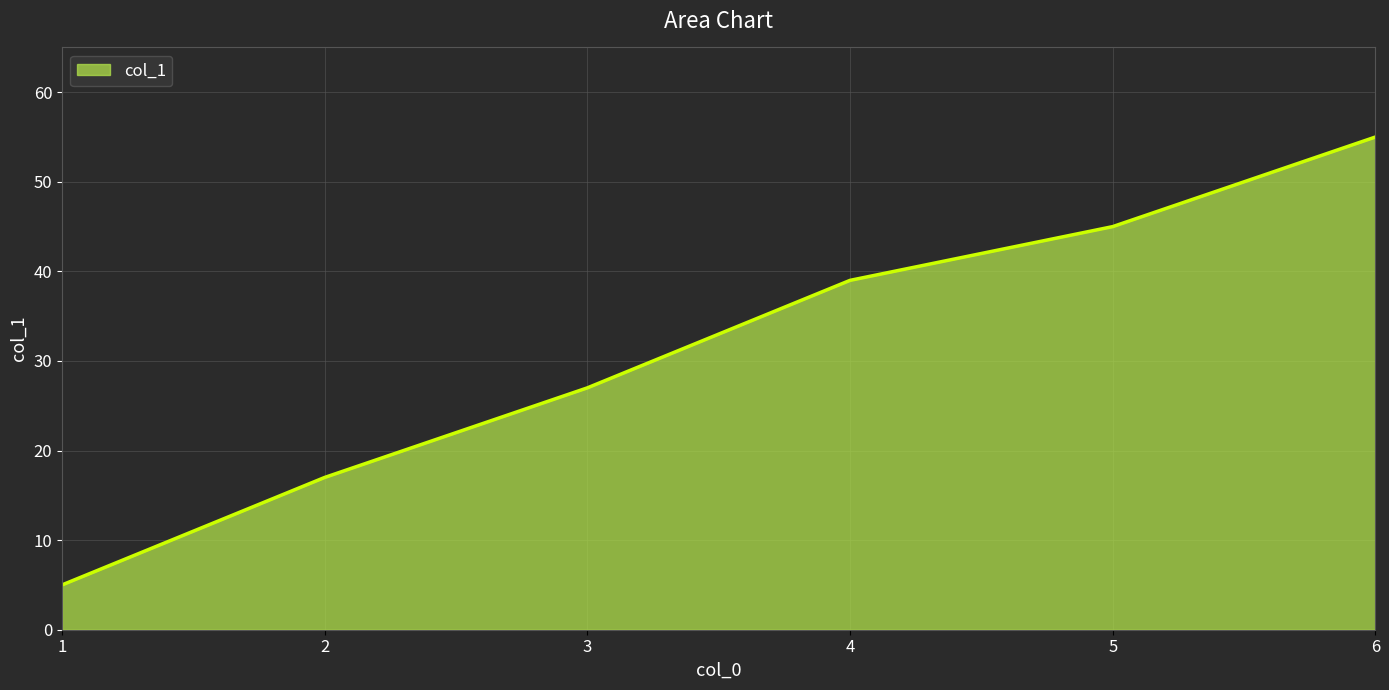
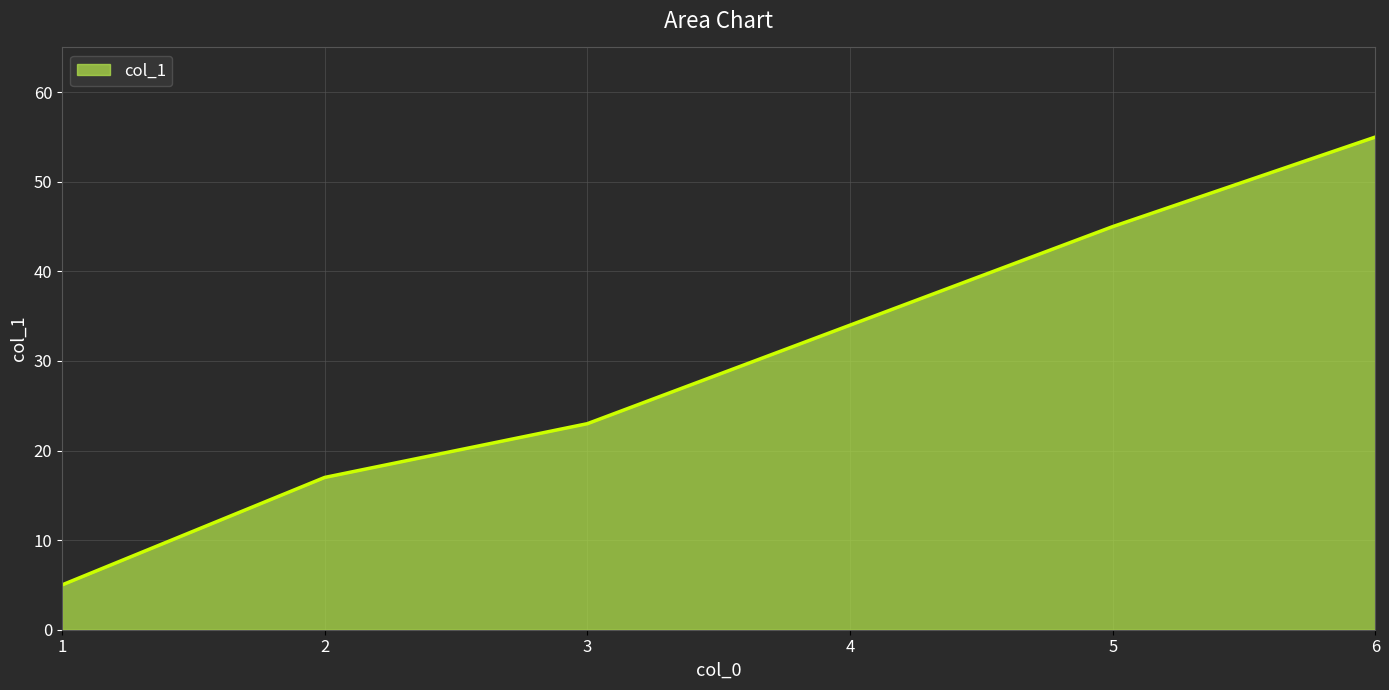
  {
    "1": 5,
    "2": 17,
-   "3": 27,
-   "4": 39,
+   "3": 23,
+   "4": 34,
    "5": 45,
    "6": 55
  }
